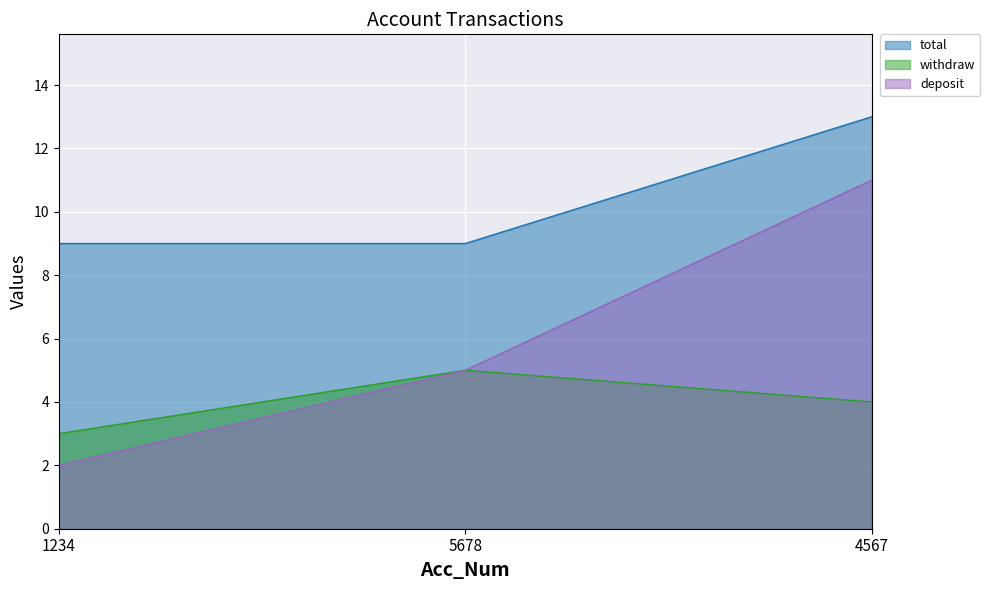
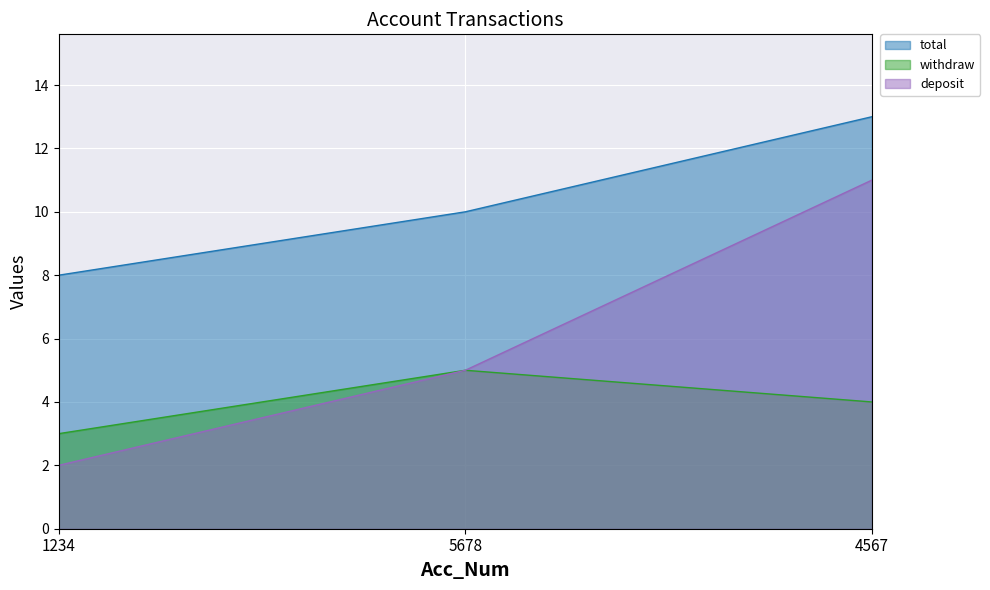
  {
    "total": {
-     "1234": 9,
-     "5678": 9,
+     "1234": 8,
+     "5678": 10,
      "4567": 13
    },
    "withdraw": {
      "1234": 3,
      "4567": 4
    },
    "deposit": {
      "1234": 2,
      "4567": 11
    }
  }
